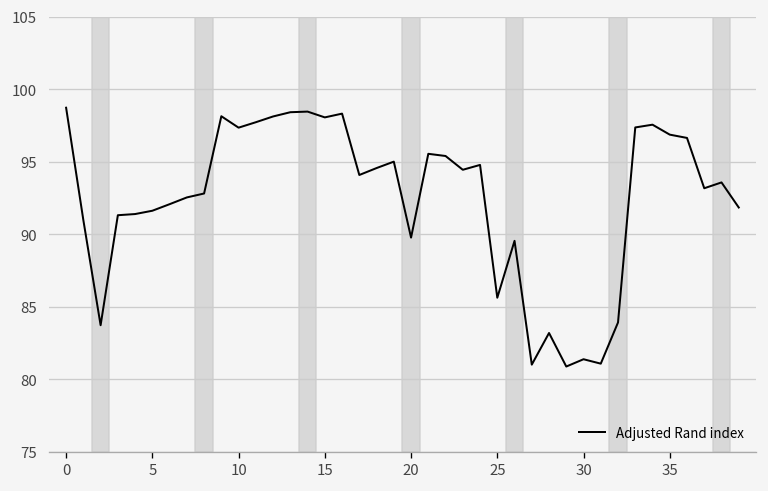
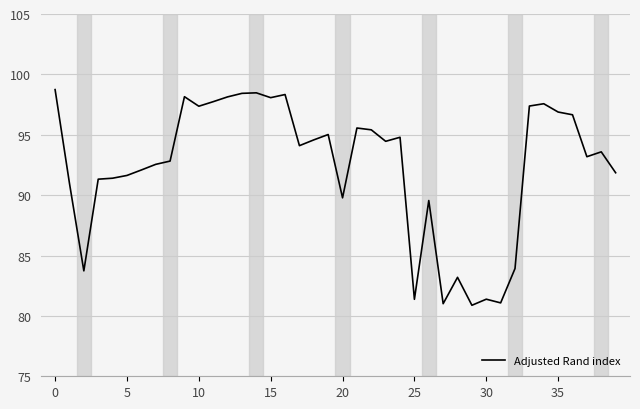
  {
    "0": 98.7,
    "5": 91.6,
    "10": 97.4,
    "15": 98.1,
    "20": 89.8,
-   "25": 85.6,
+   "25": 81.4,
    "30": 81.4,
    "35": 96.9
  }
